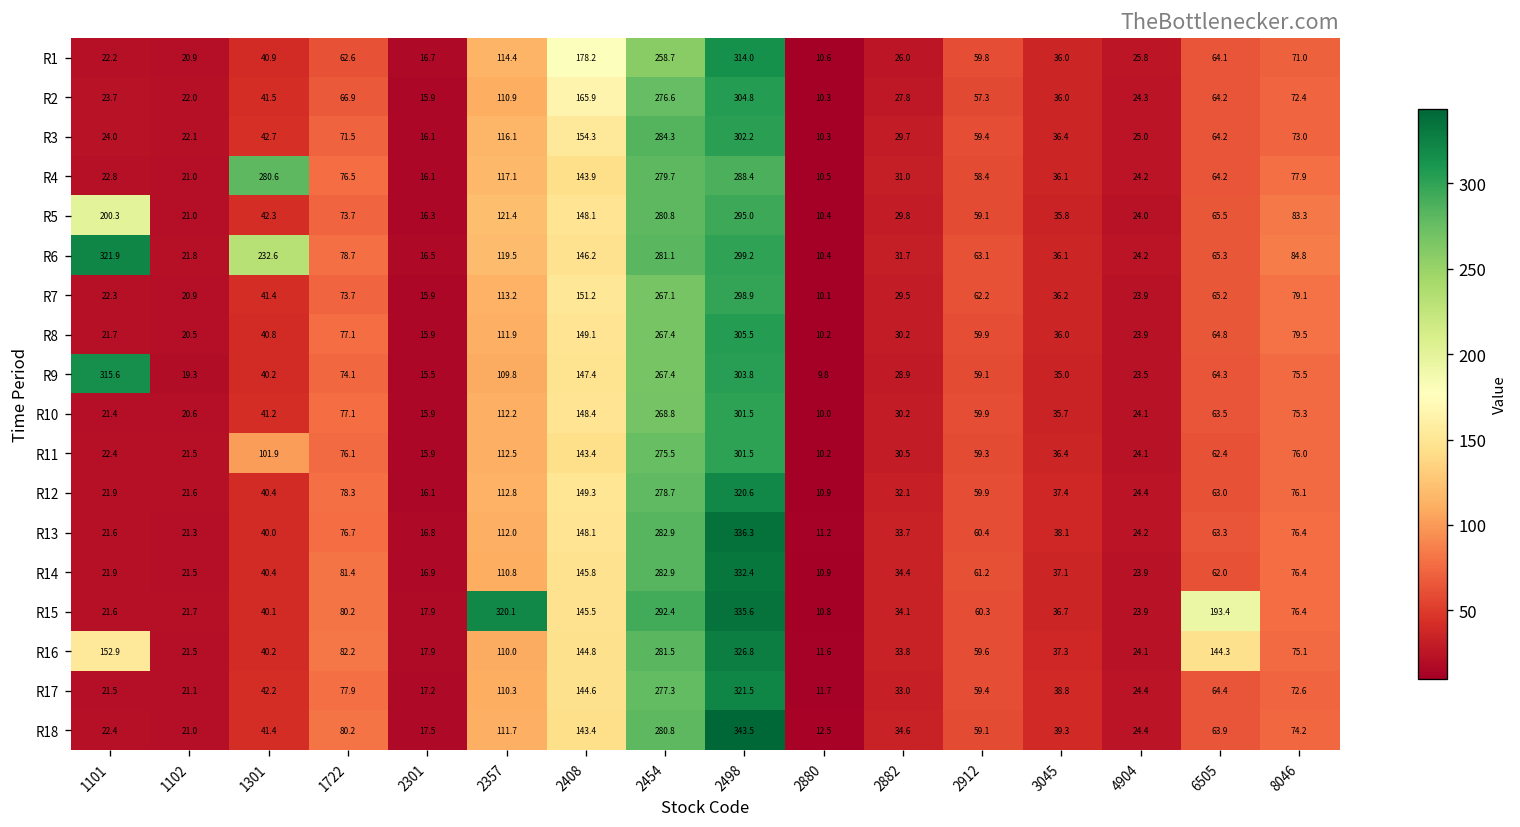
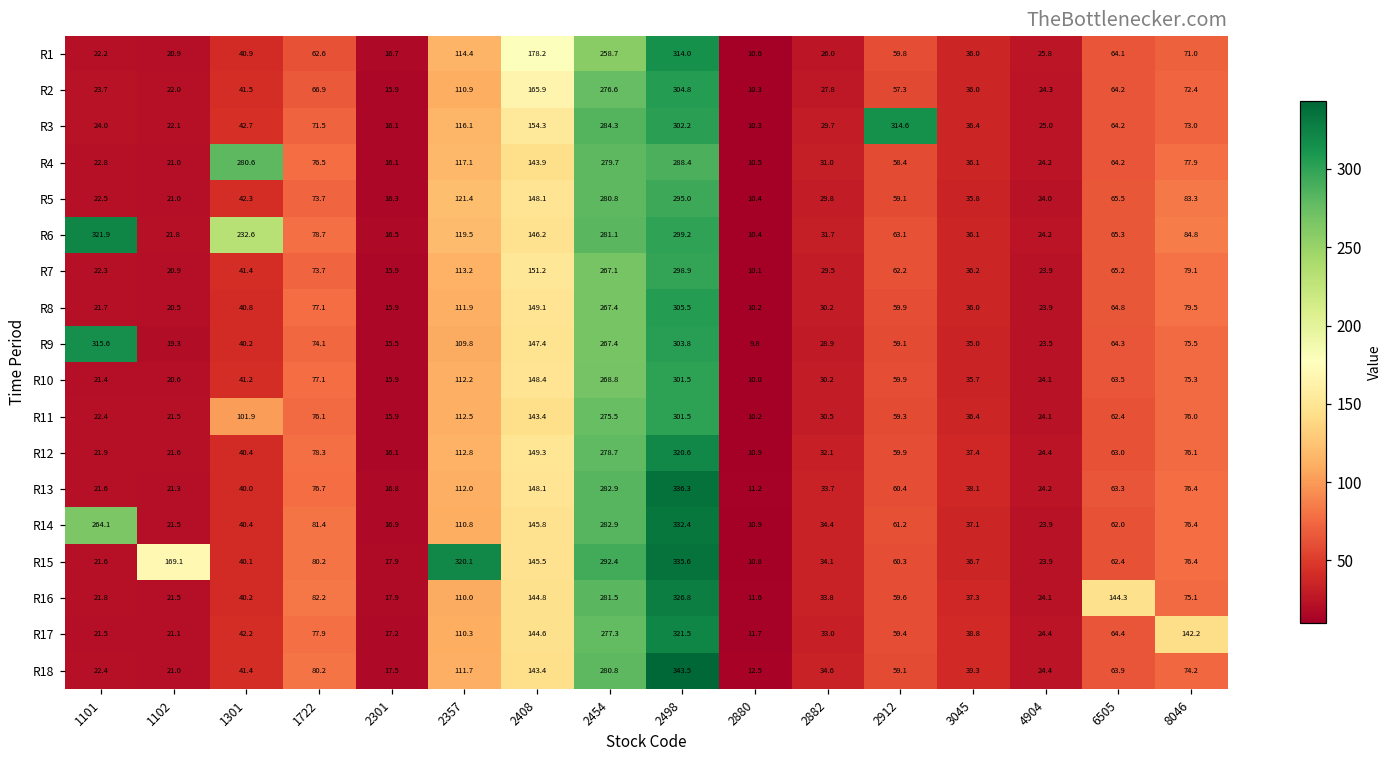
  {
    "R3": {
      "1101": 24.0,
      "1102": 22.1,
      "1301": 42.7,
      "1722": 71.5,
      "2301": 16.1,
      "2357": 116.1,
      "2408": 154.3,
      "2454": 284.3,
      "2498": 302.2,
      "2880": 10.3,
      "2882": 29.7,
-     "2912": 59.4,
+     "2912": 314.6,
      "3045": 36.4,
      "4904": 25.0,
      "6505": 64.2,
      "8046": 73.0
    },
    "R5": {
-     "1101": 200.3,
+     "1101": 22.5,
      "1102": 21.0,
      "1301": 42.3,
      "1722": 73.7,
      "2301": 16.3,
      "2357": 121.4,
      "2408": 148.1,
      "2454": 280.8,
      "2498": 295.0,
      "2880": 10.4,
      "2882": 29.8,
      "2912": 59.1,
      "3045": 35.8,
      "4904": 24.0,
      "6505": 65.5,
      "8046": 83.3
    },
    "R14": {
-     "1101": 21.9,
+     "1101": 264.1,
      "1102": 21.5,
      "1301": 40.4,
      "1722": 81.4,
      "2301": 16.9,
      "2357": 110.8,
      "2408": 145.8,
      "2454": 282.9,
      "2498": 332.4,
      "2880": 10.9,
      "2882": 34.4,
      "2912": 61.2,
      "3045": 37.1,
      "4904": 23.9,
      "6505": 62.0,
      "8046": 76.4
    },
    "R15": {
      "1101": 21.6,
-     "1102": 21.7,
+     "1102": 169.1,
      "1301": 40.1,
      "1722": 80.2,
      "2301": 17.9,
      "2357": 320.1,
      "2408": 145.5,
      "2454": 292.4,
      "2498": 335.6,
      "2880": 10.8,
      "2882": 34.1,
      "2912": 60.3,
      "3045": 36.7,
      "4904": 23.9,
-     "6505": 193.4,
+     "6505": 62.4,
      "8046": 76.4
    },
    "R16": {
-     "1101": 152.9,
+     "1101": 21.8,
      "1102": 21.5,
      "1301": 40.2,
      "1722": 82.2,
      "2301": 17.9,
      "2357": 110.0,
      "2408": 144.8,
      "2454": 281.5,
      "2498": 326.8,
      "2880": 11.6,
      "2882": 33.8,
      "2912": 59.6,
      "3045": 37.3,
      "4904": 24.1,
      "6505": 144.3,
      "8046": 75.1
    },
    "R17": {
      "1101": 21.5,
      "1102": 21.1,
      "1301": 42.2,
      "1722": 77.9,
      "2301": 17.2,
      "2357": 110.3,
      "2408": 144.6,
      "2454": 277.3,
      "2498": 321.5,
      "2880": 11.7,
      "2882": 33.0,
      "2912": 59.4,
      "3045": 38.8,
      "4904": 24.4,
      "6505": 64.4,
-     "8046": 72.6
+     "8046": 142.2
    }
  }
